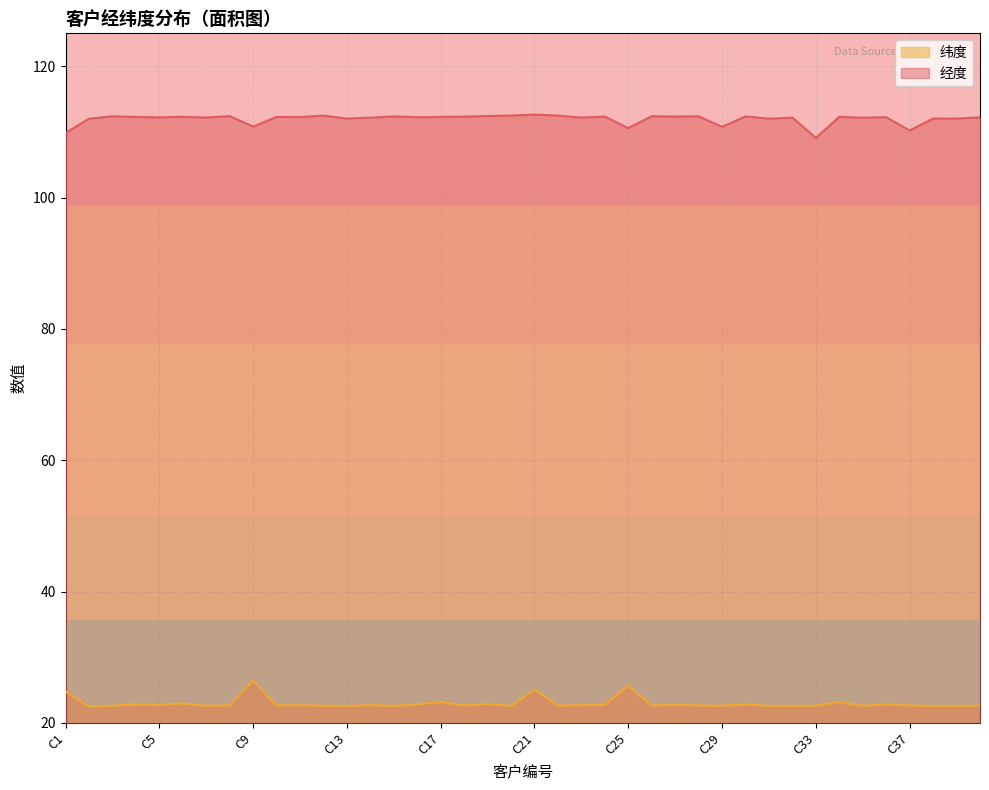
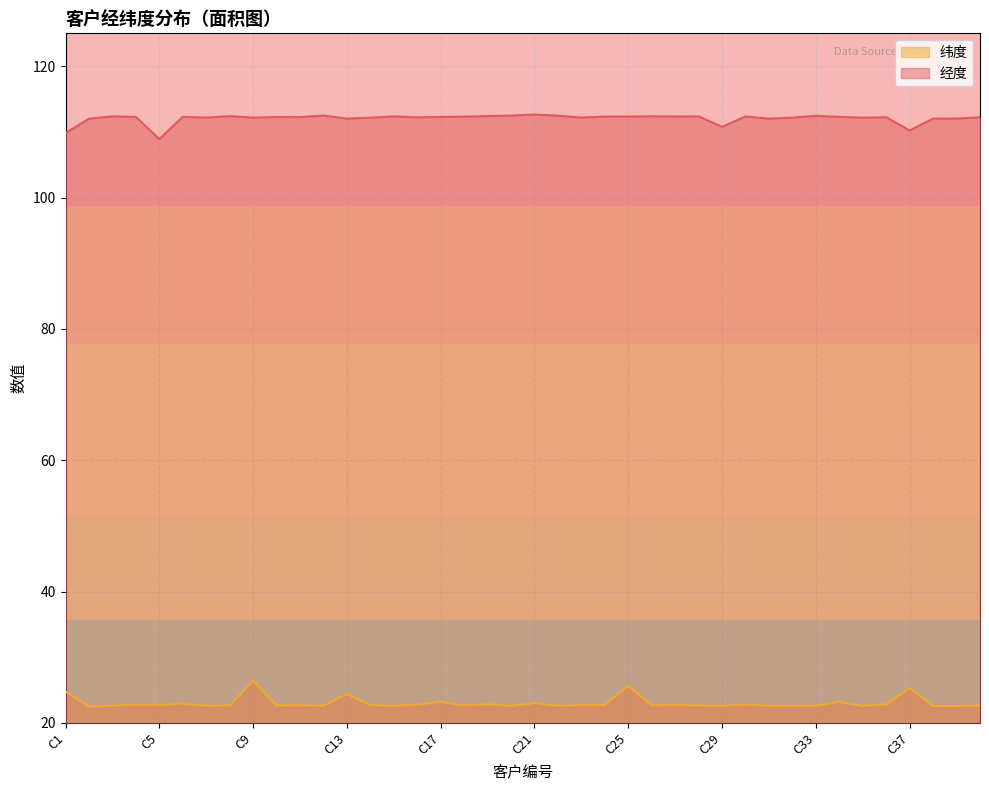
  {
    "纬度": {
      "C1": 25,
      "C5": 23,
      "C9": 26,
-     "C13": 23,
+     "C13": 24,
      "C17": 23,
-     "C21": 25,
+     "C21": 23,
      "C25": 26,
      "C29": 23,
      "C33": 23,
-     "C37": 23
+     "C37": 25
    },
    "经度": {
      "C1": 110,
-     "C5": 112,
-     "C9": 111,
+     "C5": 109,
+     "C9": 112,
      "C13": 112,
      "C17": 112,
      "C21": 113,
-     "C25": 111,
+     "C25": 112,
      "C29": 111,
-     "C33": 109,
+     "C33": 112,
      "C37": 110
    }
  }
